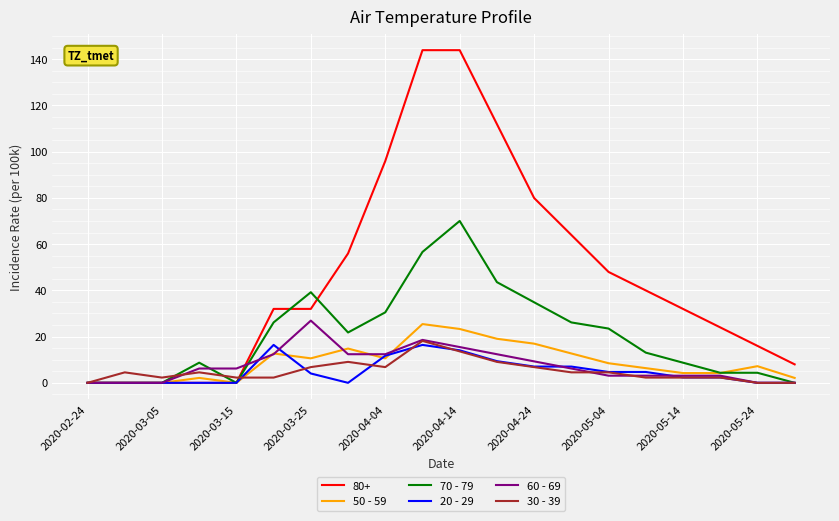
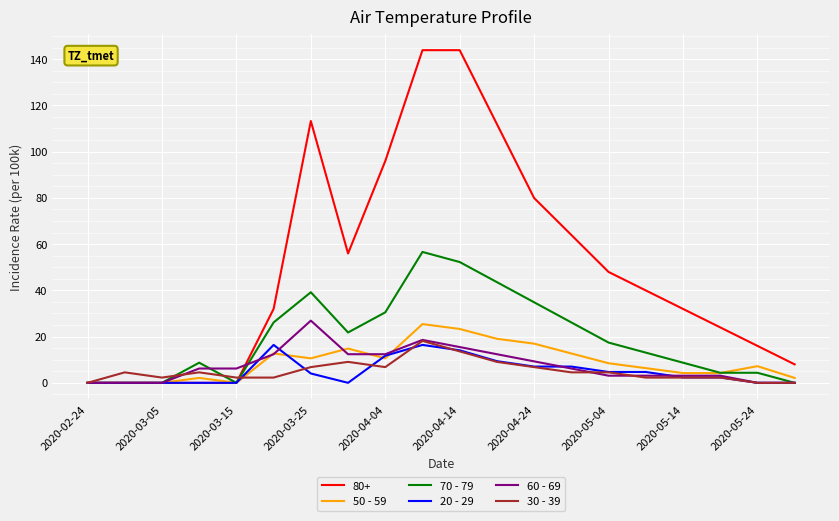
  {
    "80+": {
-     "2020-03-25": 32,
+     "2020-03-25": 113,
      "2020-04-04": 96,
      "2020-04-14": 144,
      "2020-04-24": 80,
      "2020-05-04": 48,
      "2020-05-14": 32,
      "2020-05-24": 16
    },
    "50 - 59": {
      "2020-03-25": 11,
      "2020-04-04": 11,
      "2020-04-14": 23,
      "2020-04-24": 17,
      "2020-05-04": 8,
      "2020-05-14": 4,
      "2020-05-24": 7
    },
    "70 - 79": {
      "2020-03-25": 39,
      "2020-04-04": 30,
-     "2020-04-14": 70,
+     "2020-04-14": 52,
      "2020-04-24": 35,
-     "2020-05-04": 23,
+     "2020-05-04": 17,
      "2020-05-14": 9,
      "2020-05-24": 4
    },
    "20 - 29": {
      "2020-03-25": 4
    },
    "60 - 69": {
      "2020-03-15": 6,
      "2020-03-25": 27,
      "2020-04-14": 15,
      "2020-04-24": 9,
      "2020-05-04": 3
    },
    "30 - 39": {
      "2020-03-05": 2,
      "2020-03-15": 2,
      "2020-03-25": 7,
      "2020-04-04": 7
    }
  }
